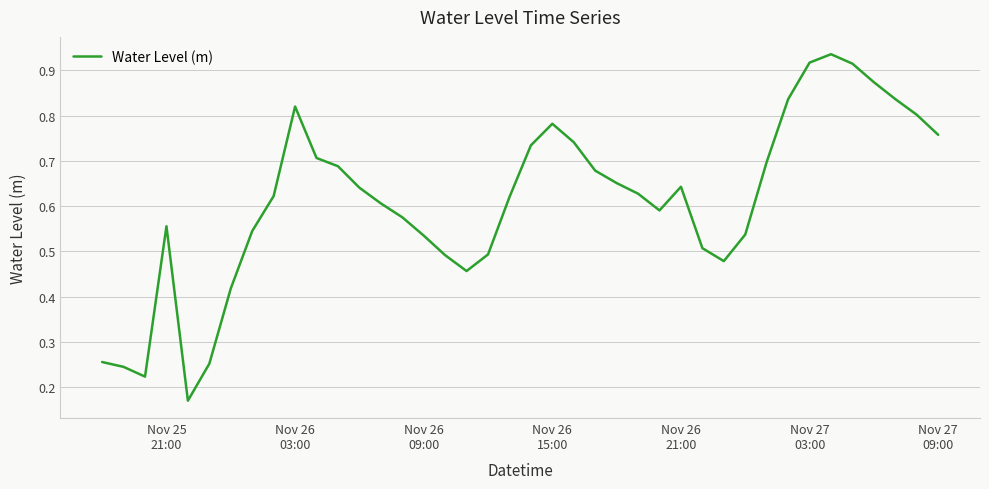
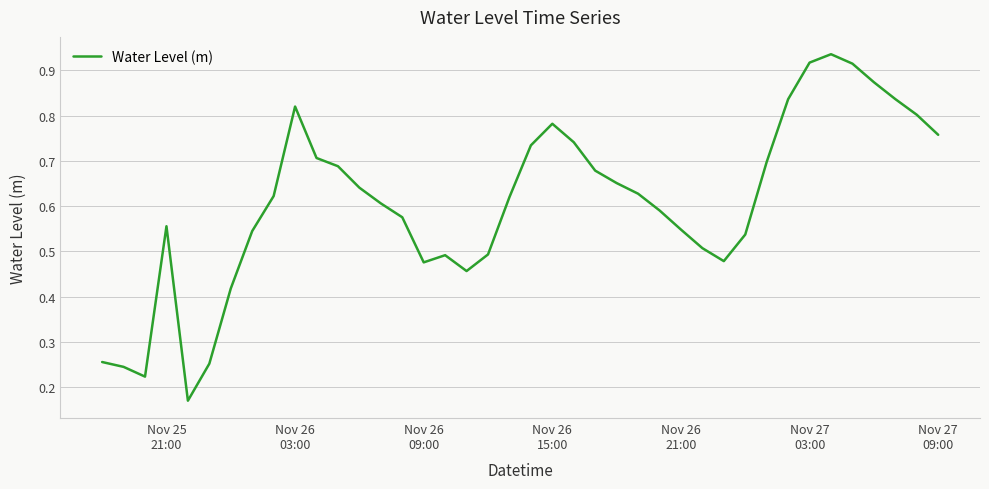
  {
    "Nov 25 21:00": 0.56,
    "Nov 26 03:00": 0.82,
-   "Nov 26 09:00": 0.54,
+   "Nov 26 09:00": 0.48,
    "Nov 26 15:00": 0.78,
-   "Nov 26 21:00": 0.64,
+   "Nov 26 21:00": 0.55,
    "Nov 27 03:00": 0.92,
    "Nov 27 09:00": 0.76
  }
